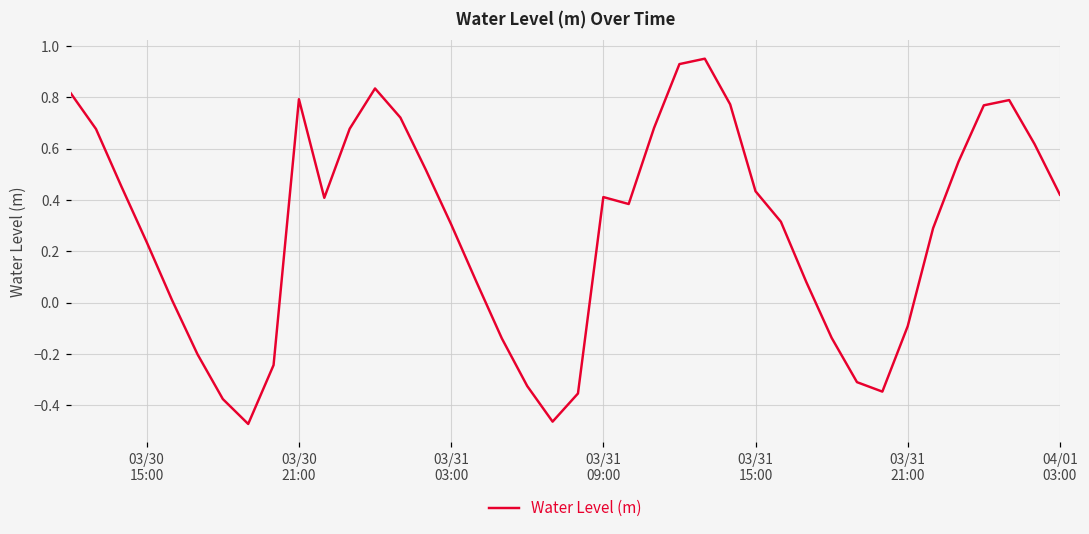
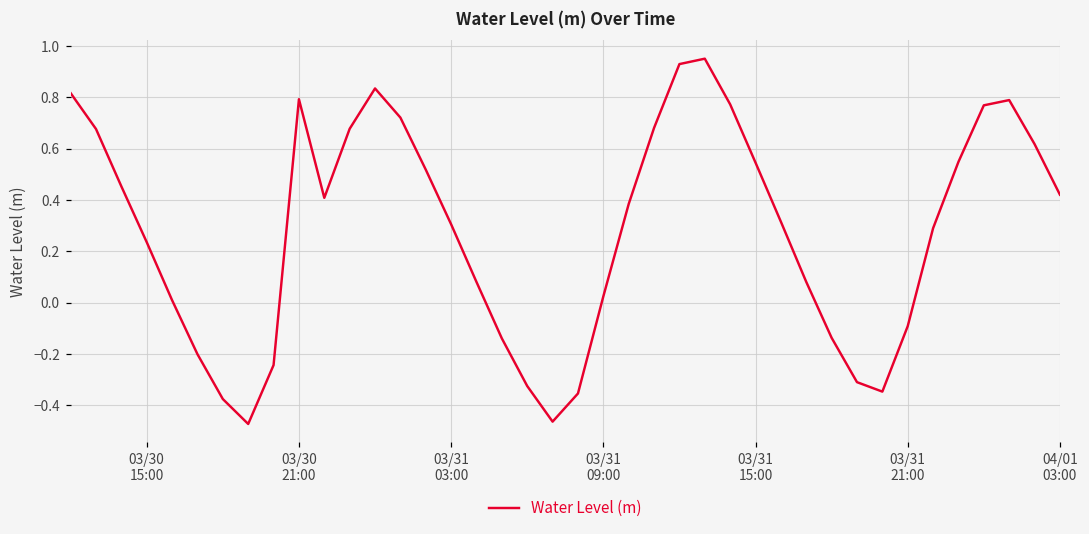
  {
    "03/30 15:00": 0.24,
    "03/30 21:00": 0.79,
    "03/31 03:00": 0.31,
-   "03/31 09:00": 0.41,
-   "03/31 15:00": 0.43,
+   "03/31 09:00": 0.02,
+   "03/31 15:00": 0.55,
    "03/31 21:00": -0.09,
    "04/01 03:00": 0.42
  }
